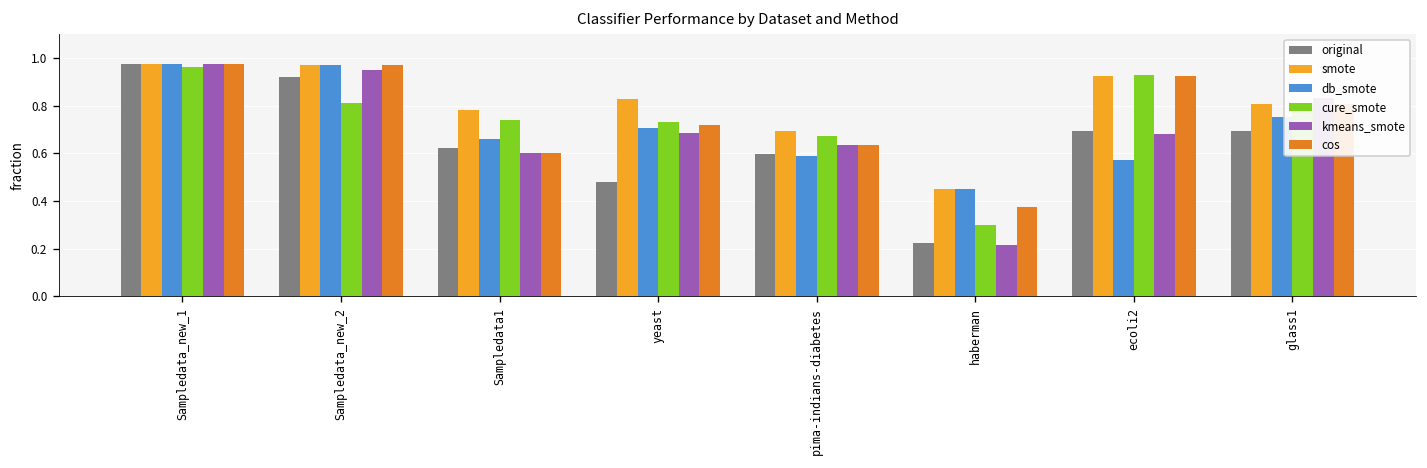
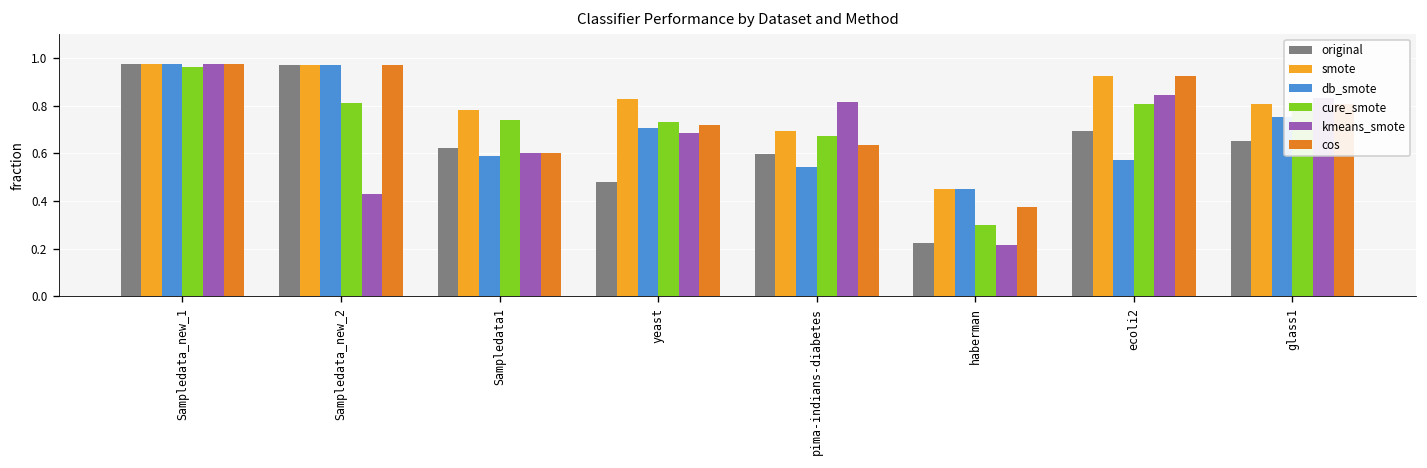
  {
    "original": {
      "Sampledata_new_1": 0.97,
-     "Sampledata_new_2": 0.92,
+     "Sampledata_new_2": 0.97,
      "Sampledata1": 0.62,
      "yeast": 0.48,
      "pima-indians-diabetes": 0.60,
      "haberman": 0.23,
      "ecoli2": 0.69,
-     "glass1": 0.69
+     "glass1": 0.65
    },
    "db_smote": {
      "Sampledata_new_1": 0.97,
      "Sampledata_new_2": 0.97,
-     "Sampledata1": 0.66,
+     "Sampledata1": 0.59,
      "yeast": 0.71,
-     "pima-indians-diabetes": 0.59,
+     "pima-indians-diabetes": 0.54,
      "haberman": 0.45,
      "ecoli2": 0.57,
      "glass1": 0.75
    },
    "cure_smote": {
      "Sampledata_new_1": 0.96,
      "Sampledata_new_2": 0.81,
      "Sampledata1": 0.74,
      "yeast": 0.73,
      "pima-indians-diabetes": 0.67,
      "haberman": 0.30,
-     "ecoli2": 0.93
+     "ecoli2": 0.81
    },
    "kmeans_smote": {
      "Sampledata_new_1": 0.97,
-     "Sampledata_new_2": 0.95,
+     "Sampledata_new_2": 0.43,
      "Sampledata1": 0.60,
      "yeast": 0.68,
-     "pima-indians-diabetes": 0.63,
+     "pima-indians-diabetes": 0.81,
      "haberman": 0.21,
-     "ecoli2": 0.68
+     "ecoli2": 0.85
    }
  }
